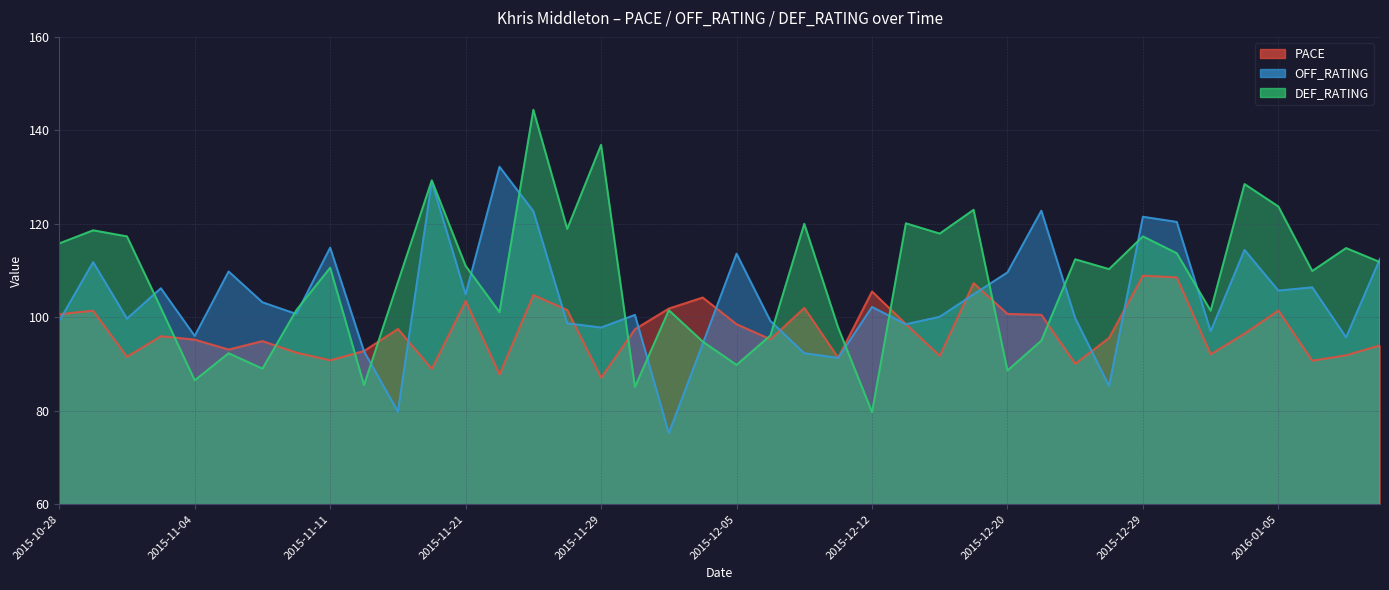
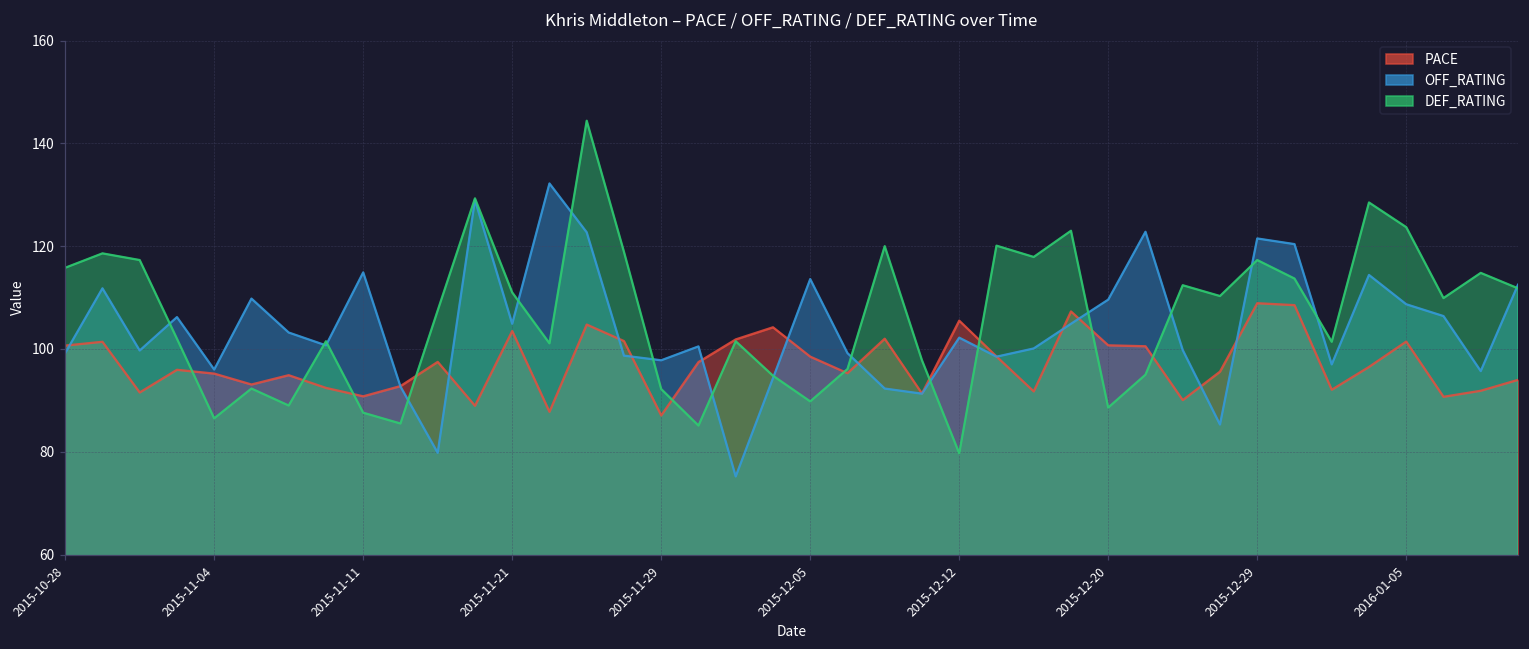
  {
    "PACE": {
      "2015-10-28": 101,
      "2015-11-04": 95,
      "2015-11-11": 91,
      "2015-11-21": 103,
      "2015-11-29": 87,
      "2015-12-05": 99,
      "2015-12-12": 106,
      "2015-12-20": 101,
      "2015-12-29": 109,
      "2016-01-05": 101
    },
    "OFF_RATING": {
      "2015-10-28": 99,
      "2015-11-04": 96,
      "2015-11-11": 115,
      "2015-11-21": 105,
      "2015-11-29": 98,
      "2015-12-05": 114,
      "2015-12-12": 102,
      "2015-12-20": 110,
      "2015-12-29": 122,
-     "2016-01-05": 106
+     "2016-01-05": 109
    },
    "DEF_RATING": {
      "2015-10-28": 116,
      "2015-11-04": 87,
-     "2015-11-11": 111,
+     "2015-11-11": 88,
      "2015-11-21": 111,
-     "2015-11-29": 137,
+     "2015-11-29": 92,
      "2015-12-05": 90,
      "2015-12-12": 80,
      "2015-12-20": 89,
      "2015-12-29": 117,
      "2016-01-05": 124
    }
  }
